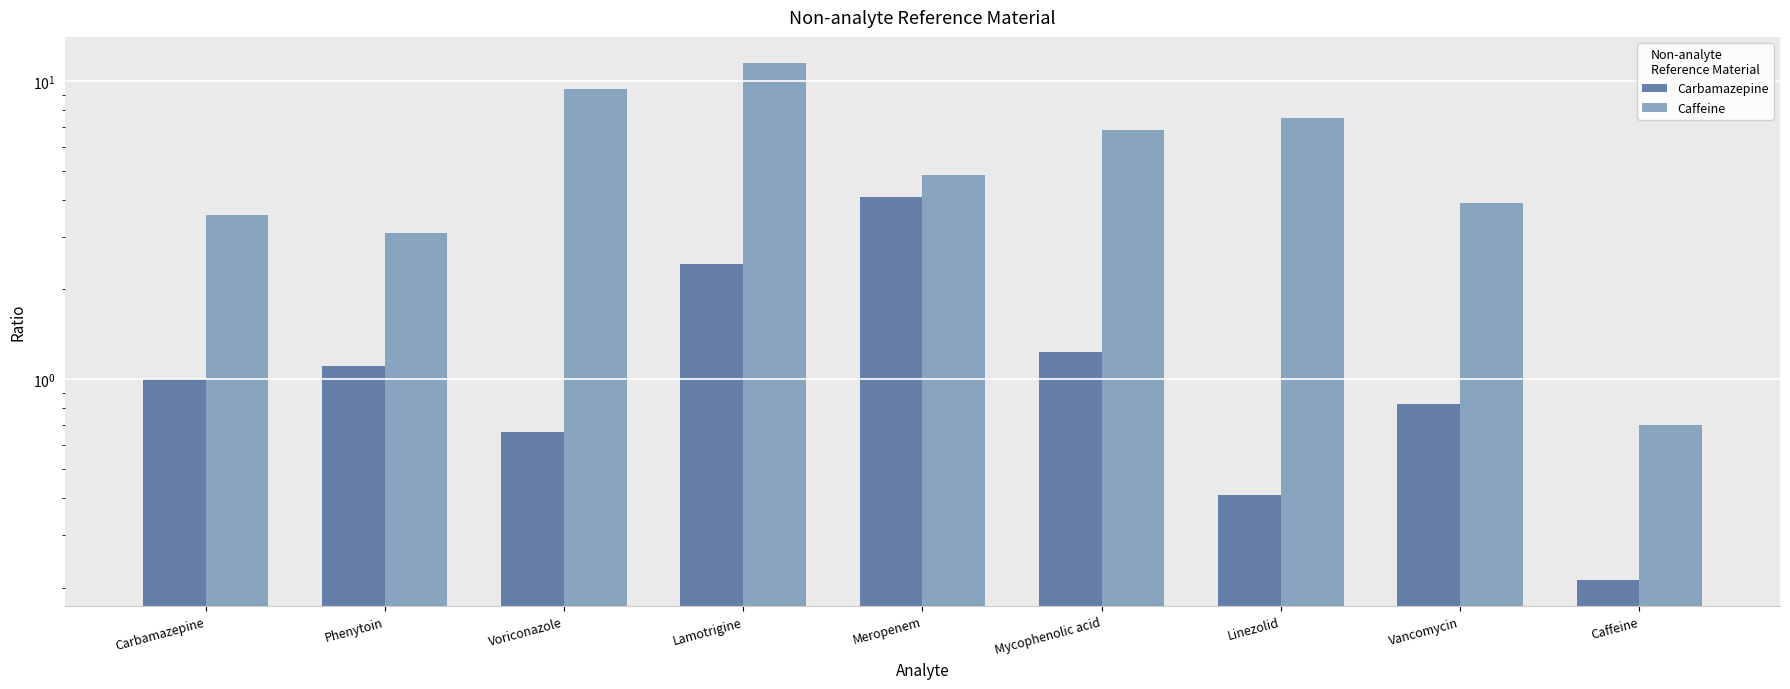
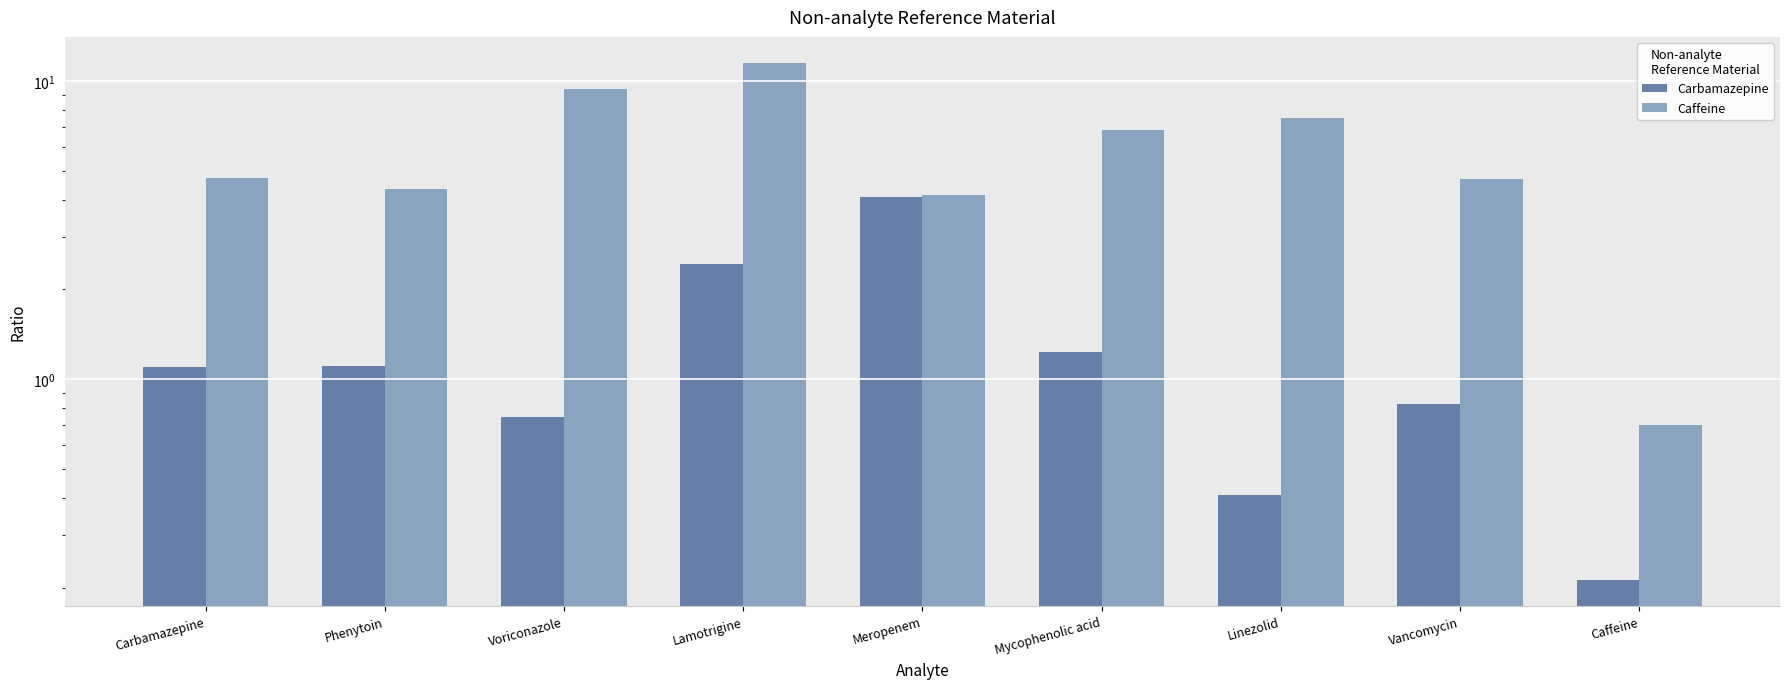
  {
    "Carbamazepine": {
-     "Carbamazepine": 1.0,
+     "Carbamazepine": 1.1,
      "Phenytoin": 1.11,
-     "Voriconazole": 0.67,
+     "Voriconazole": 0.75,
      "Lamotrigine": 2.4,
      "Meropenem": 4.1,
      "Mycophenolic acid": 1.23,
      "Linezolid": 0.41,
      "Vancomycin": 0.83,
      "Caffeine": 0.21
    },
    "Caffeine": {
-     "Carbamazepine": 3.6,
-     "Phenytoin": 3.1,
+     "Carbamazepine": 4.7,
+     "Phenytoin": 4.3,
      "Voriconazole": 9.4,
      "Lamotrigine": 11.5,
-     "Meropenem": 4.8,
+     "Meropenem": 4.2,
      "Mycophenolic acid": 6.8,
      "Linezolid": 7.5,
-     "Vancomycin": 3.9,
+     "Vancomycin": 4.7,
      "Caffeine": 0.7
    }
  }
